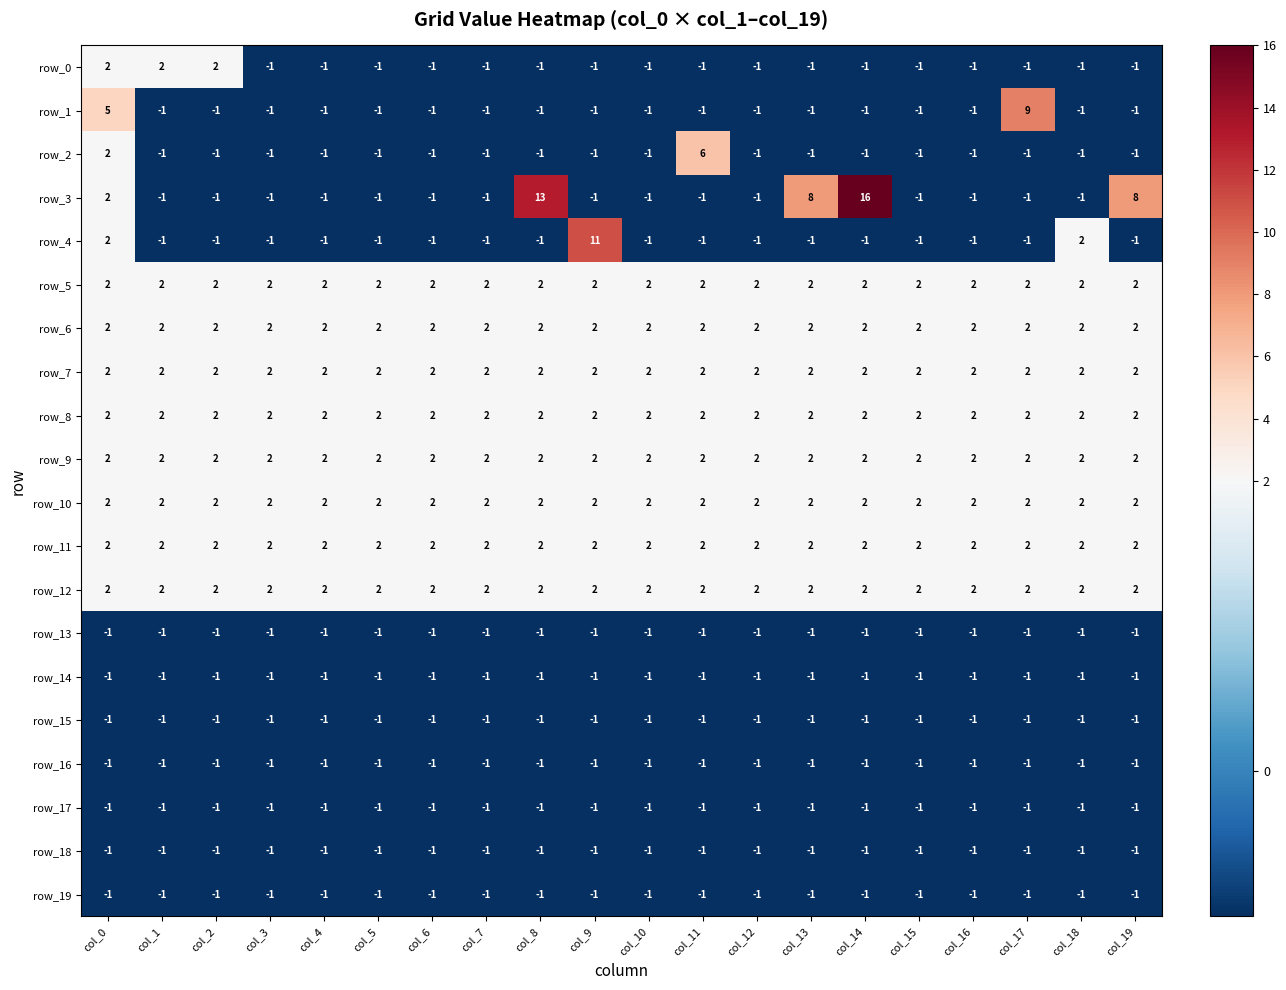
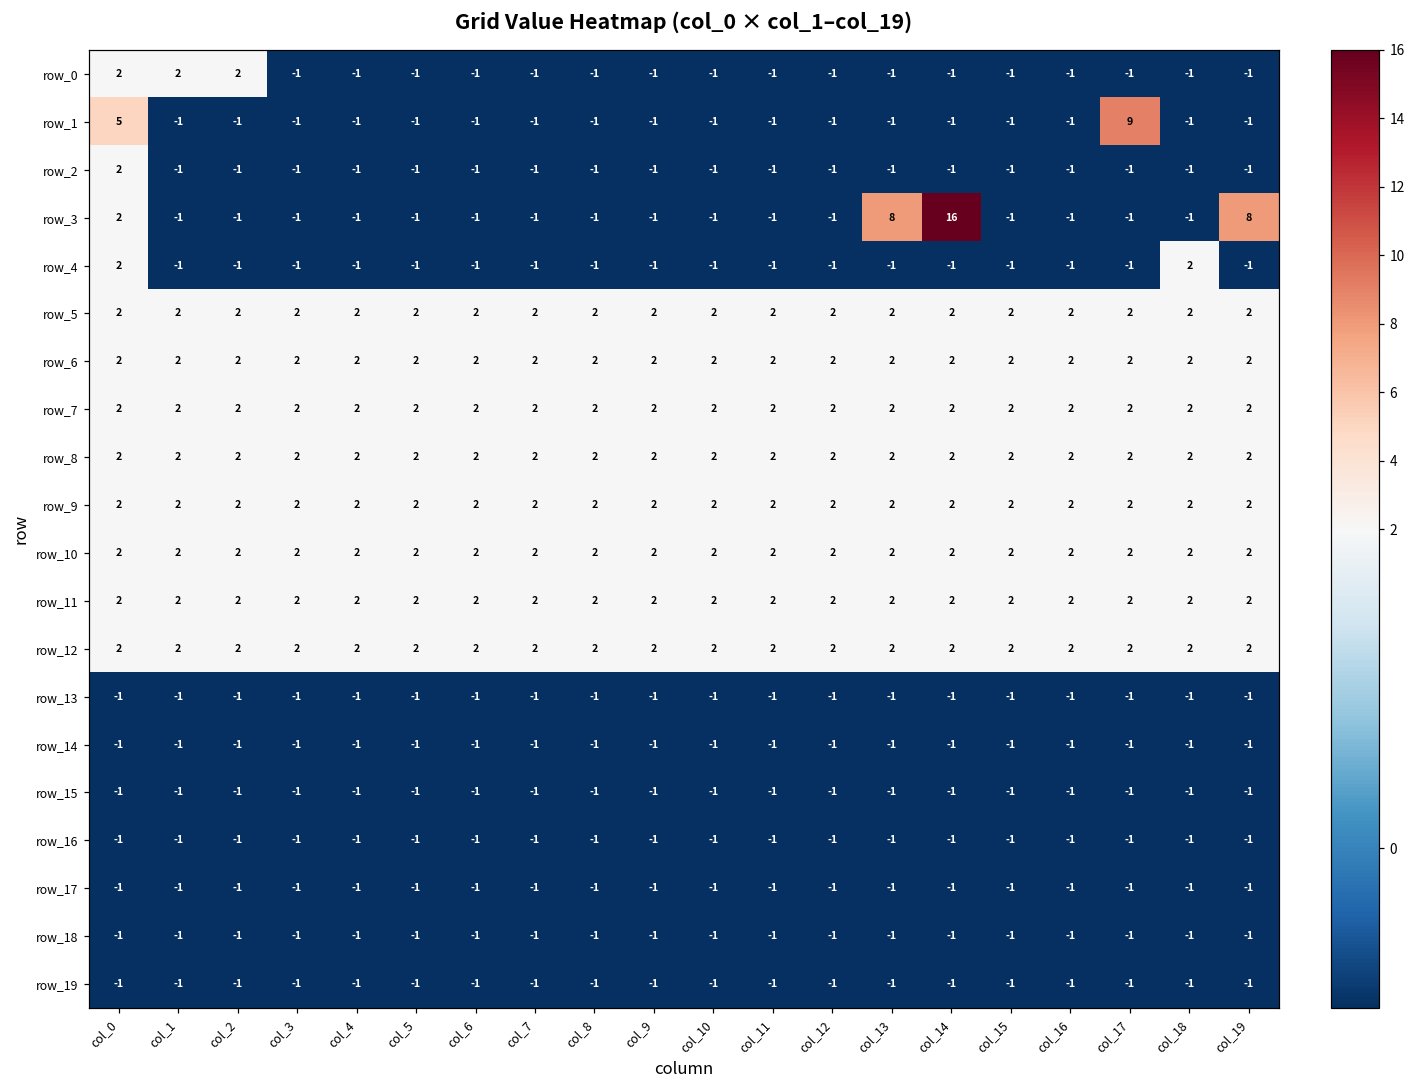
  {
    "row_2": {
      "col_0": 2,
      "col_1": -1,
      "col_2": -1,
      "col_3": -1,
      "col_4": -1,
      "col_5": -1,
      "col_6": -1,
      "col_7": -1,
      "col_8": -1,
      "col_9": -1,
      "col_10": -1,
-     "col_11": 6,
+     "col_11": -1,
      "col_12": -1,
      "col_13": -1,
      "col_14": -1,
      "col_15": -1,
      "col_16": -1,
      "col_17": -1,
      "col_18": -1,
      "col_19": -1
    },
    "row_3": {
      "col_0": 2,
      "col_1": -1,
      "col_2": -1,
      "col_3": -1,
      "col_4": -1,
      "col_5": -1,
      "col_6": -1,
      "col_7": -1,
-     "col_8": 13,
+     "col_8": -1,
      "col_9": -1,
      "col_10": -1,
      "col_11": -1,
      "col_12": -1,
      "col_13": 8,
      "col_14": 16,
      "col_15": -1,
      "col_16": -1,
      "col_17": -1,
      "col_18": -1,
      "col_19": 8
    },
    "row_4": {
      "col_0": 2,
      "col_1": -1,
      "col_2": -1,
      "col_3": -1,
      "col_4": -1,
      "col_5": -1,
      "col_6": -1,
      "col_7": -1,
      "col_8": -1,
-     "col_9": 11,
+     "col_9": -1,
      "col_10": -1,
      "col_11": -1,
      "col_12": -1,
      "col_13": -1,
      "col_14": -1,
      "col_15": -1,
      "col_16": -1,
      "col_17": -1,
      "col_18": 2,
      "col_19": -1
    }
  }
